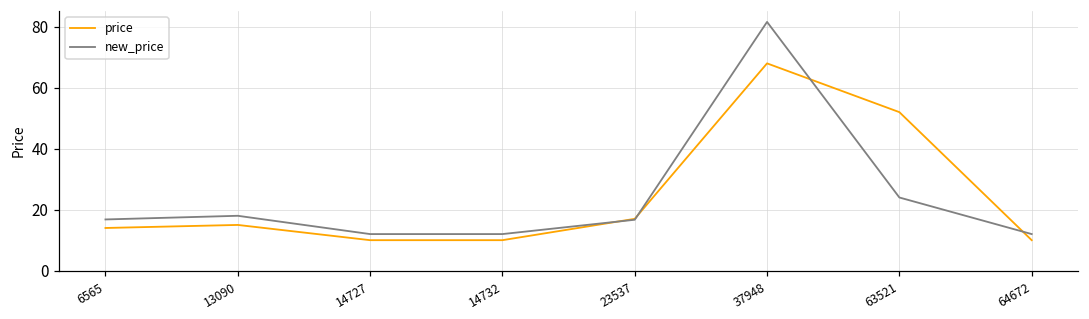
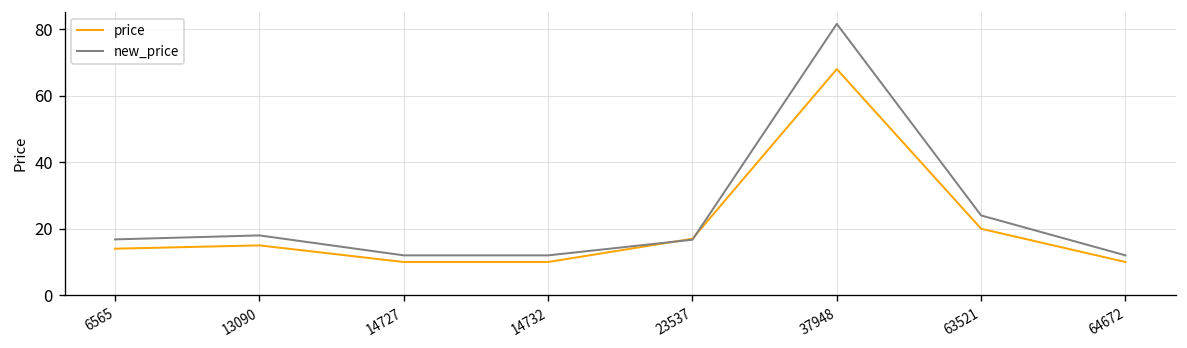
  {
    "price": {
      "6565": 14,
      "13090": 15,
      "14727": 10,
      "14732": 10,
      "37948": 68,
-     "63521": 52,
+     "63521": 20,
      "64672": 10
    },
    "new_price": {
      "6565": 17,
      "13090": 18,
      "14727": 12,
      "14732": 12,
      "37948": 82,
      "63521": 24,
      "64672": 12
    }
  }
